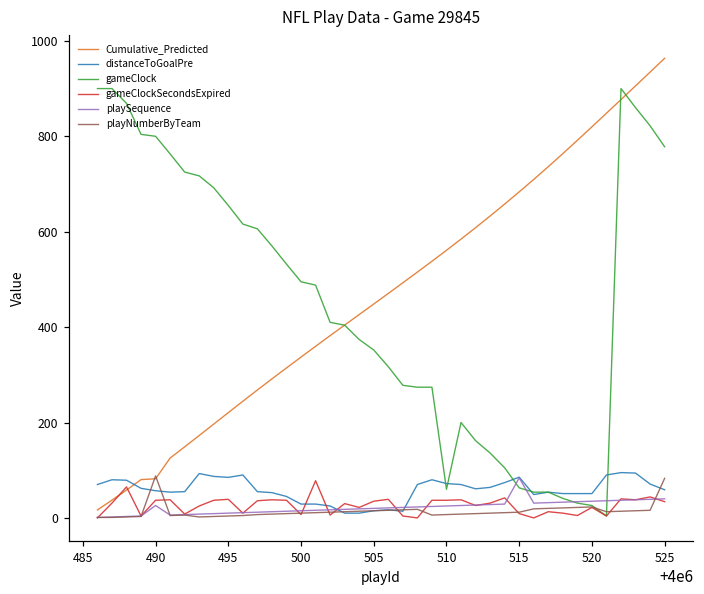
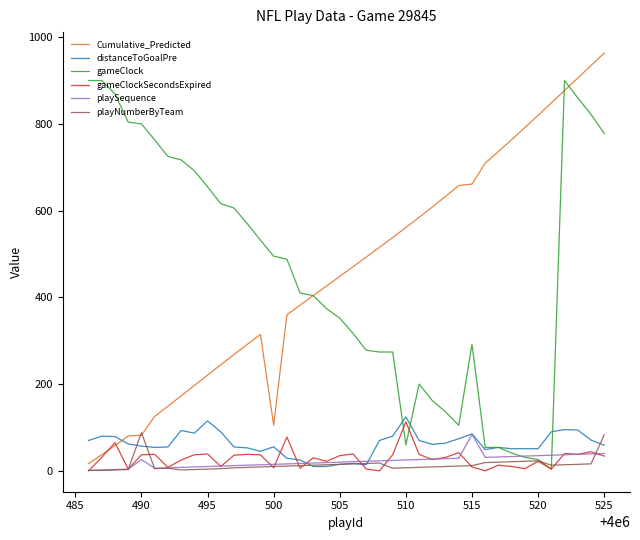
  {
    "Cumulative_Predicted": {
      "495": 220,
-     "500": 340,
+     "500": 110,
      "505": 450,
      "510": 560,
-     "515": 680,
+     "515": 660,
      "520": 820,
      "525": 960
    },
    "distanceToGoalPre": {
      "490": 60,
-     "495": 90,
-     "500": 30,
-     "510": 70,
+     "495": 120,
+     "500": 60,
+     "510": 120,
      "520": 50,
      "525": 60
    },
    "gameClock": {
      "490": 800,
      "495": 660,
      "500": 500,
      "505": 350,
      "510": 60,
-     "515": 60,
+     "515": 290,
      "525": 780
    },
    "gameClockSecondsExpired": {
      "490": 40,
      "495": 40,
      "505": 40,
-     "510": 40,
+     "510": 110,
      "525": 30
    },
    "playSequence": {
      "490": 30,
      "495": 10,
      "510": 30,
      "520": 40,
      "525": 40
    },
    "playNumberByTeam": {
      "495": 0,
      "510": 10,
      "525": 80
    }
  }
